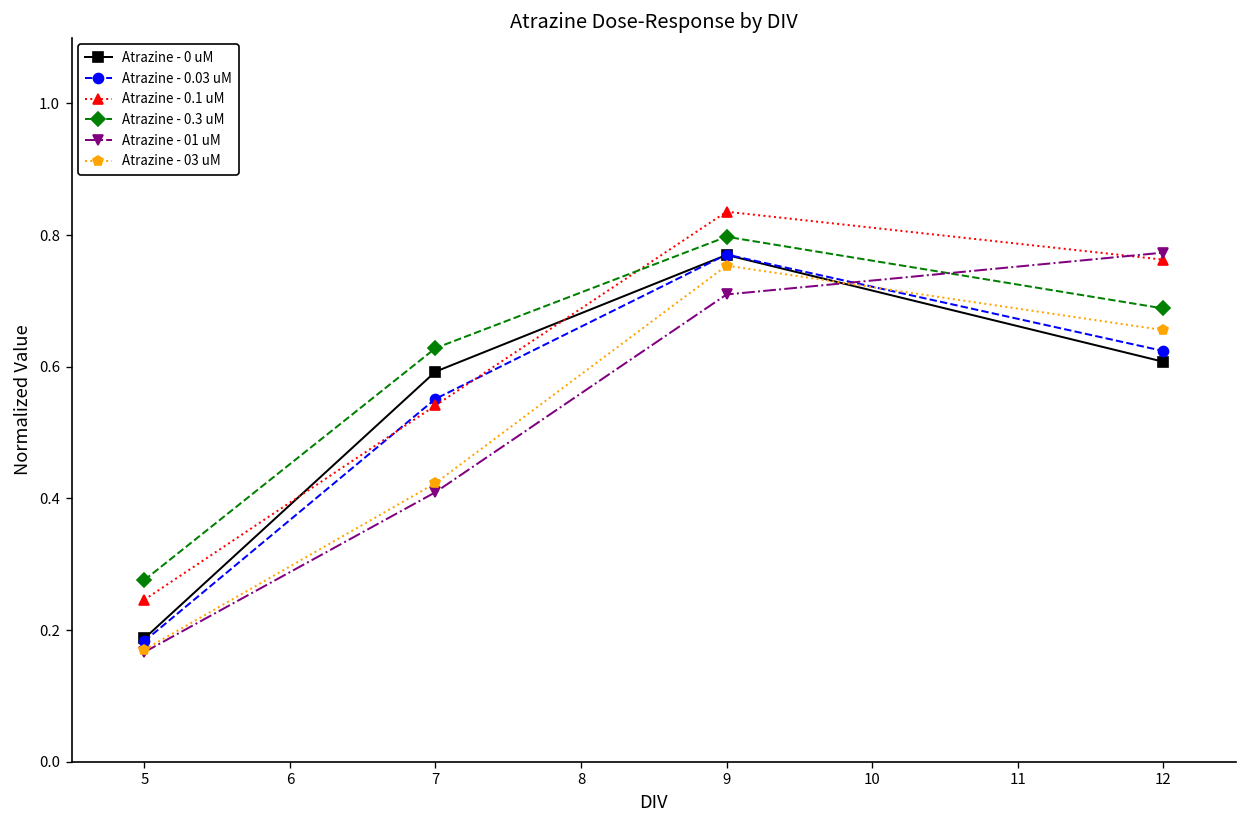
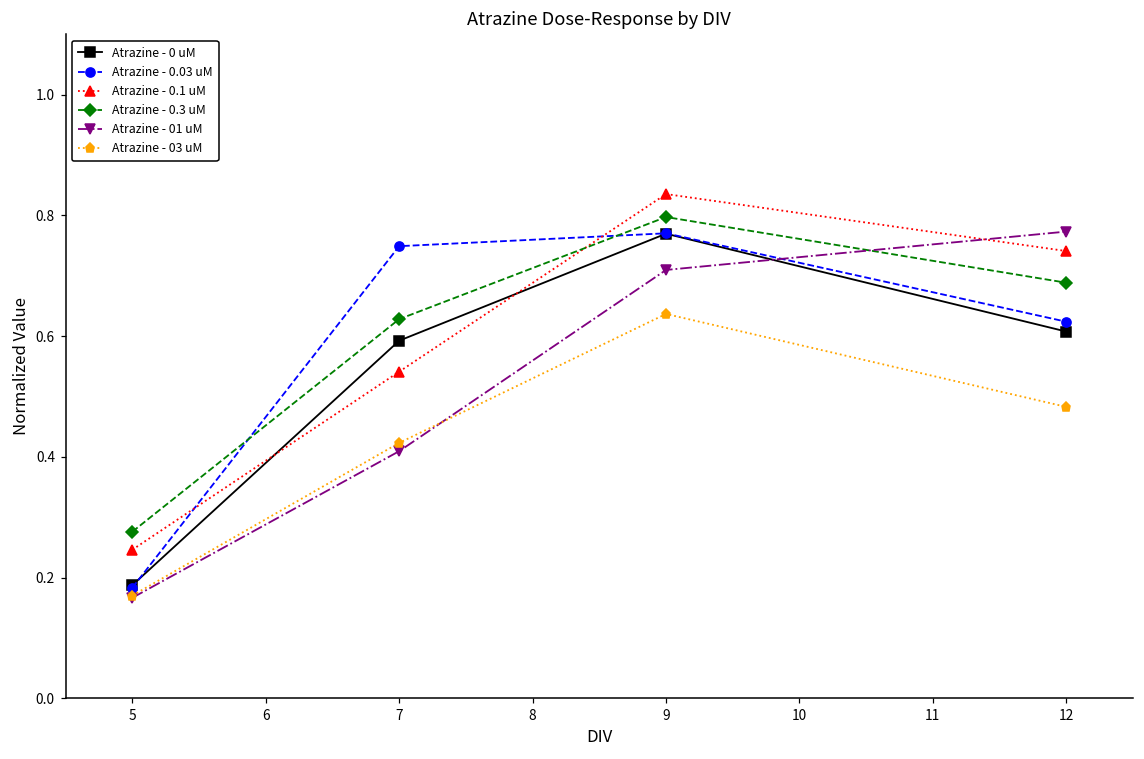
  {
    "Atrazine - 0 uM": {
      "7": 0.59,
      "12": 0.61
    },
    "Atrazine - 0.03 uM": {
-     "7": 0.55,
+     "7": 0.75,
      "12": 0.62
    },
    "Atrazine - 0.1 uM": {
      "5": 0.25,
      "7": 0.54,
      "9": 0.84,
-     "12": 0.76
+     "12": 0.74
    },
    "Atrazine - 0.3 uM": {
      "5": 0.28,
      "7": 0.63,
      "9": 0.80,
      "12": 0.69
    },
    "Atrazine - 01 uM": {
      "7": 0.41,
      "9": 0.71,
      "12": 0.77
    },
    "Atrazine - 03 uM": {
      "7": 0.42,
-     "9": 0.75,
-     "12": 0.66
+     "9": 0.64,
+     "12": 0.48
    }
  }
